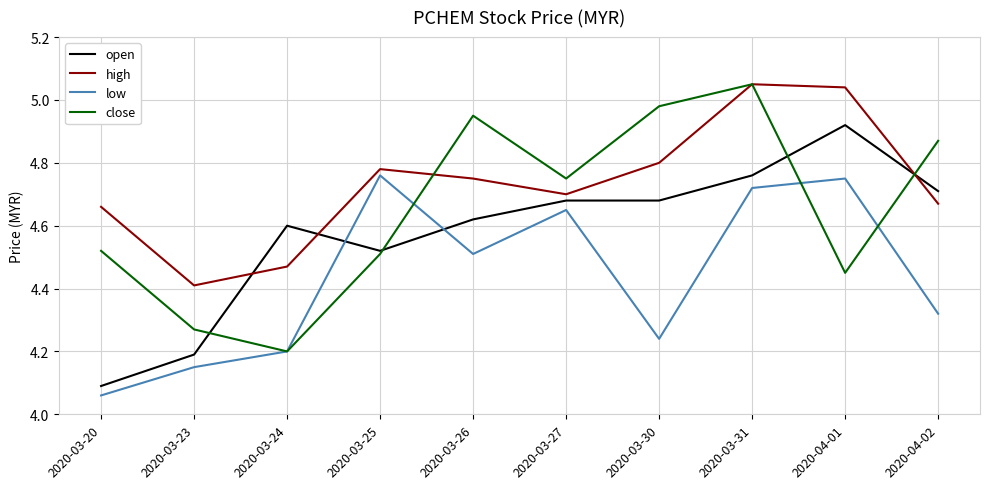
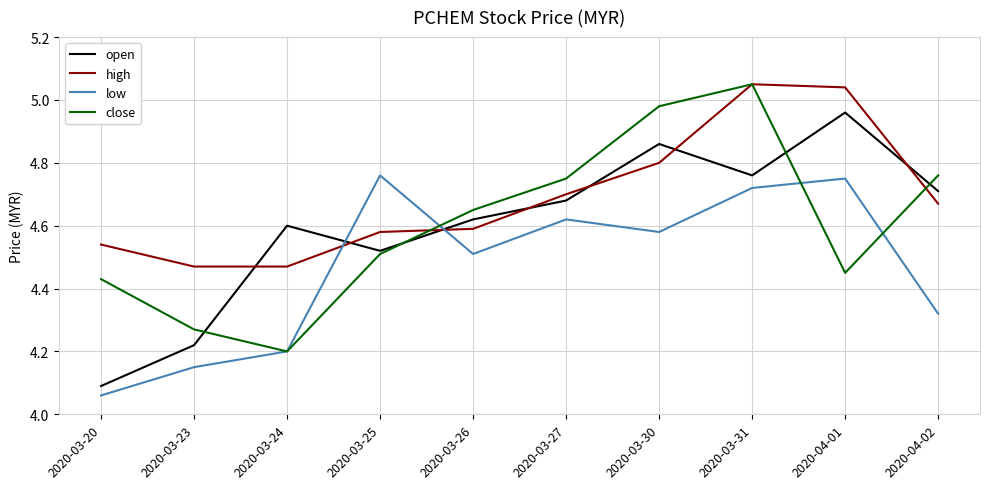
  {
    "open": {
      "2020-03-20": 4.09,
-     "2020-03-23": 4.19,
+     "2020-03-23": 4.22,
      "2020-03-24": 4.60,
      "2020-03-25": 4.52,
      "2020-03-26": 4.62,
      "2020-03-27": 4.68,
-     "2020-03-30": 4.68,
+     "2020-03-30": 4.86,
      "2020-03-31": 4.76,
-     "2020-04-01": 4.92,
+     "2020-04-01": 4.96,
      "2020-04-02": 4.71
    },
    "high": {
-     "2020-03-20": 4.66,
-     "2020-03-23": 4.41,
+     "2020-03-20": 4.54,
+     "2020-03-23": 4.47,
      "2020-03-24": 4.47,
-     "2020-03-25": 4.78,
-     "2020-03-26": 4.75,
+     "2020-03-25": 4.58,
+     "2020-03-26": 4.59,
      "2020-03-27": 4.70,
      "2020-03-30": 4.80,
      "2020-04-01": 5.04,
      "2020-04-02": 4.67
    },
    "low": {
      "2020-03-20": 4.06,
      "2020-03-23": 4.15,
      "2020-03-25": 4.76,
      "2020-03-26": 4.51,
-     "2020-03-27": 4.65,
-     "2020-03-30": 4.24,
+     "2020-03-27": 4.62,
+     "2020-03-30": 4.58,
      "2020-03-31": 4.72,
      "2020-04-01": 4.75,
      "2020-04-02": 4.32
    },
    "close": {
-     "2020-03-20": 4.52,
+     "2020-03-20": 4.43,
      "2020-03-23": 4.27,
      "2020-03-25": 4.51,
-     "2020-03-26": 4.95,
+     "2020-03-26": 4.65,
      "2020-03-27": 4.75,
      "2020-03-30": 4.98,
      "2020-04-01": 4.45,
-     "2020-04-02": 4.87
+     "2020-04-02": 4.76
    }
  }
